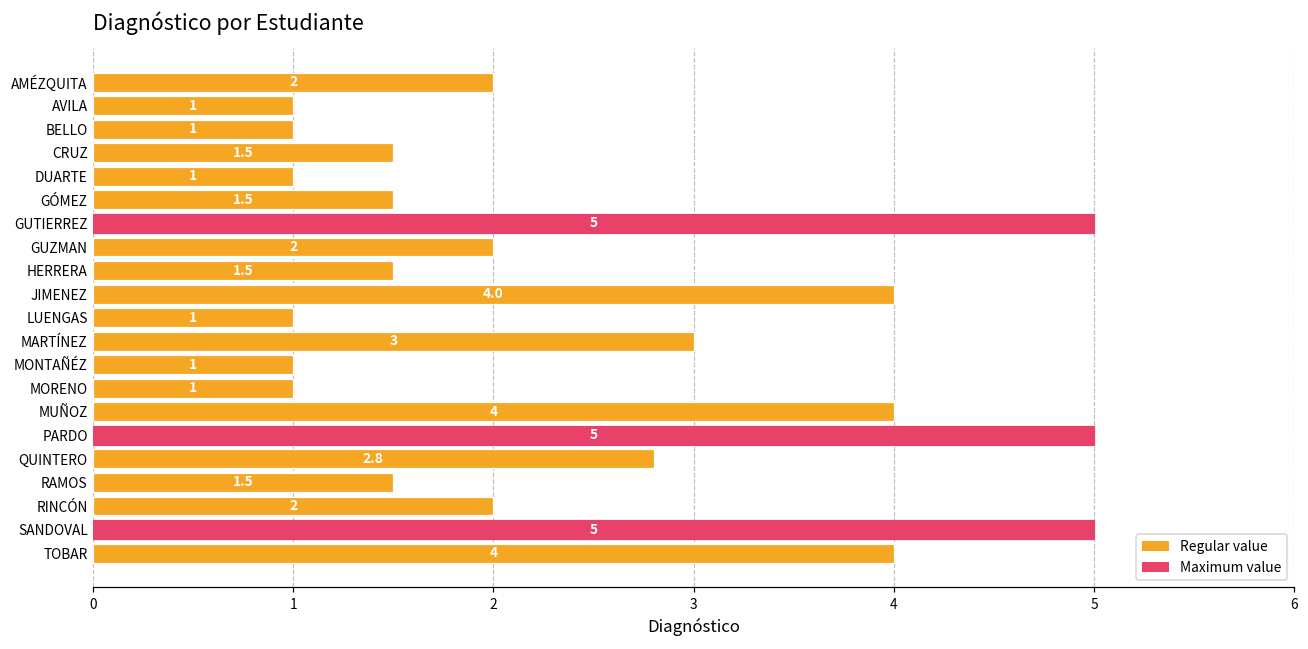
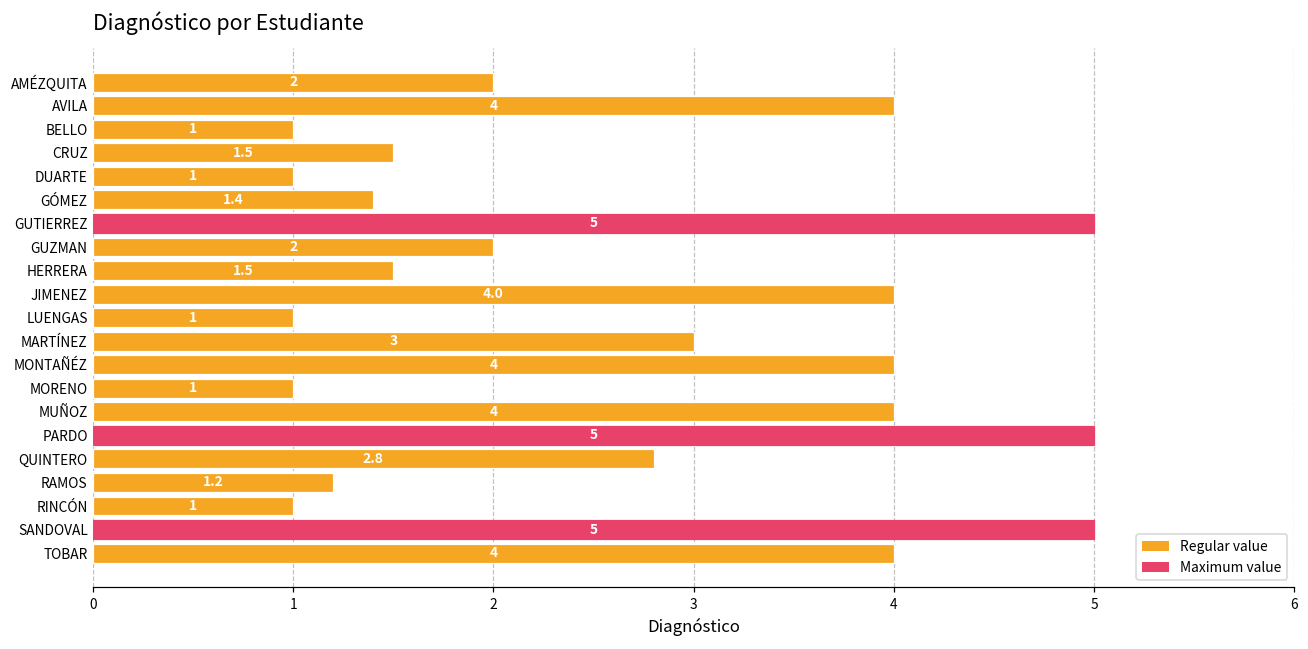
  {
    "AMÉZQUITA": 2,
-   "AVILA": 1,
+   "AVILA": 4,
    "BELLO": 1,
    "CRUZ": 1.5,
    "DUARTE": 1,
-   "GÓMEZ": 1.5,
+   "GÓMEZ": 1.4,
    "GUTIERREZ": 5,
    "GUZMAN": 2,
    "HERRERA": 1.5,
    "JIMENEZ": 4.0,
    "LUENGAS": 1,
    "MARTÍNEZ": 3,
-   "MONTAÑÉZ": 1,
+   "MONTAÑÉZ": 4,
    "MORENO": 1,
    "MUÑOZ": 4,
    "PARDO": 5,
    "QUINTERO": 2.8,
-   "RAMOS": 1.5,
-   "RINCÓN": 2,
+   "RAMOS": 1.2,
+   "RINCÓN": 1,
    "SANDOVAL": 5,
    "TOBAR": 4
  }
